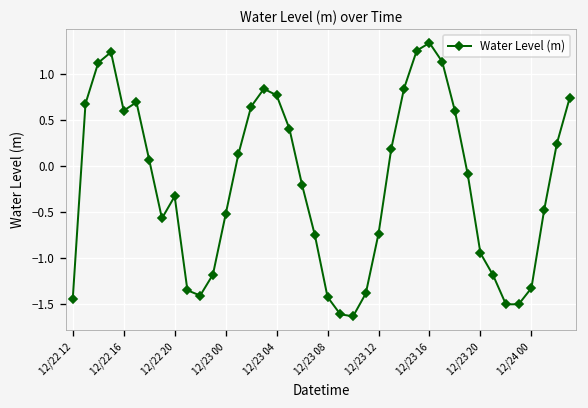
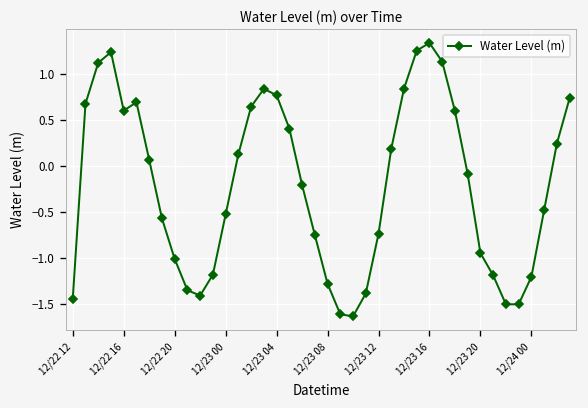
  {
    "12/22 12": -1.4,
    "12/22 16": 0.6,
-   "12/22 20": -0.3,
+   "12/22 20": -1.0,
    "12/23 00": -0.5,
    "12/23 04": 0.8,
-   "12/23 08": -1.4,
+   "12/23 08": -1.3,
    "12/23 12": -0.7,
    "12/23 16": 1.3,
    "12/23 20": -0.9,
-   "12/24 00": -1.3
+   "12/24 00": -1.2
  }
